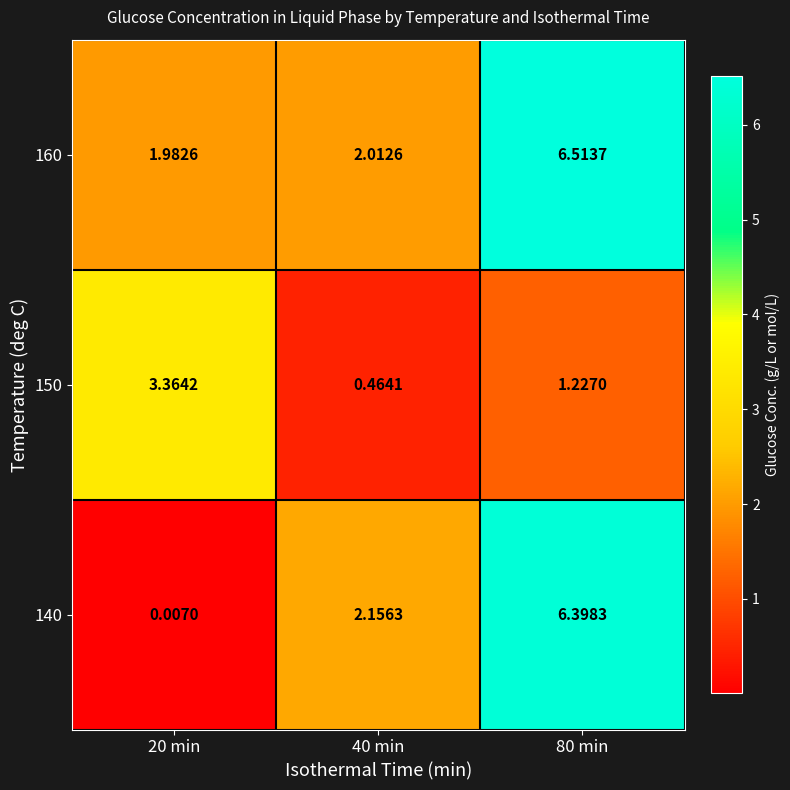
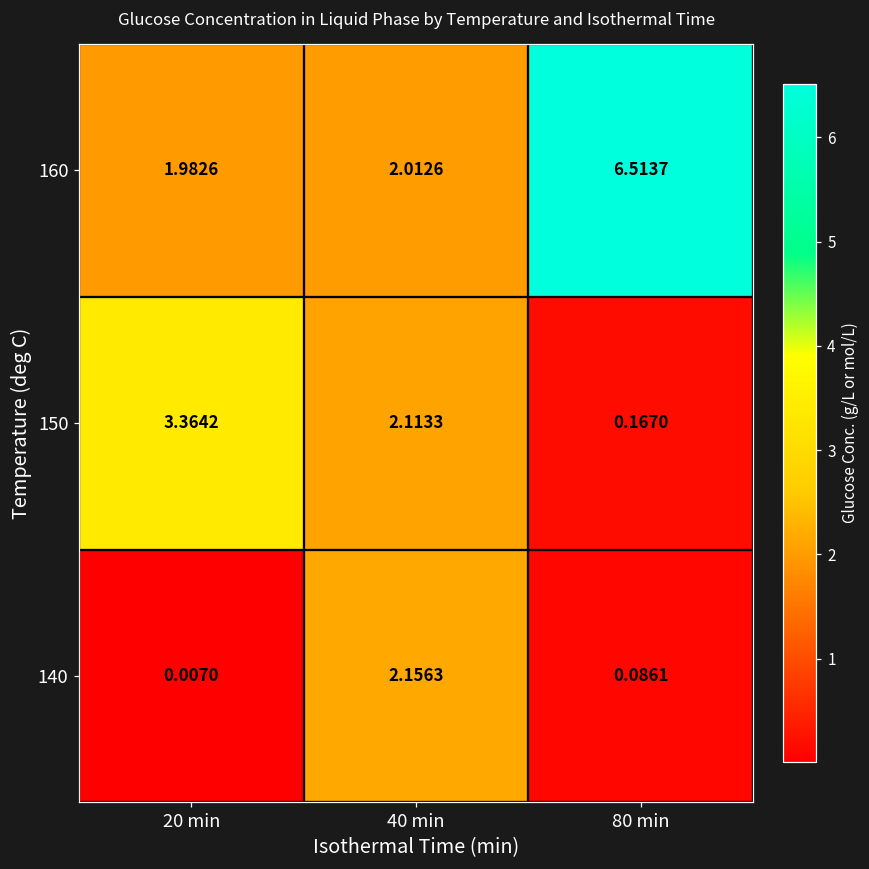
  {
    "160": {
      "20 min": 1.9826,
      "40 min": 2.0126,
      "80 min": 6.5137
    },
    "150": {
      "20 min": 3.3642,
-     "40 min": 0.4641,
-     "80 min": 1.2270
+     "40 min": 2.1133,
+     "80 min": 0.1670
    },
    "140": {
      "20 min": 0.0070,
      "40 min": 2.1563,
-     "80 min": 6.3983
+     "80 min": 0.0861
    }
  }
